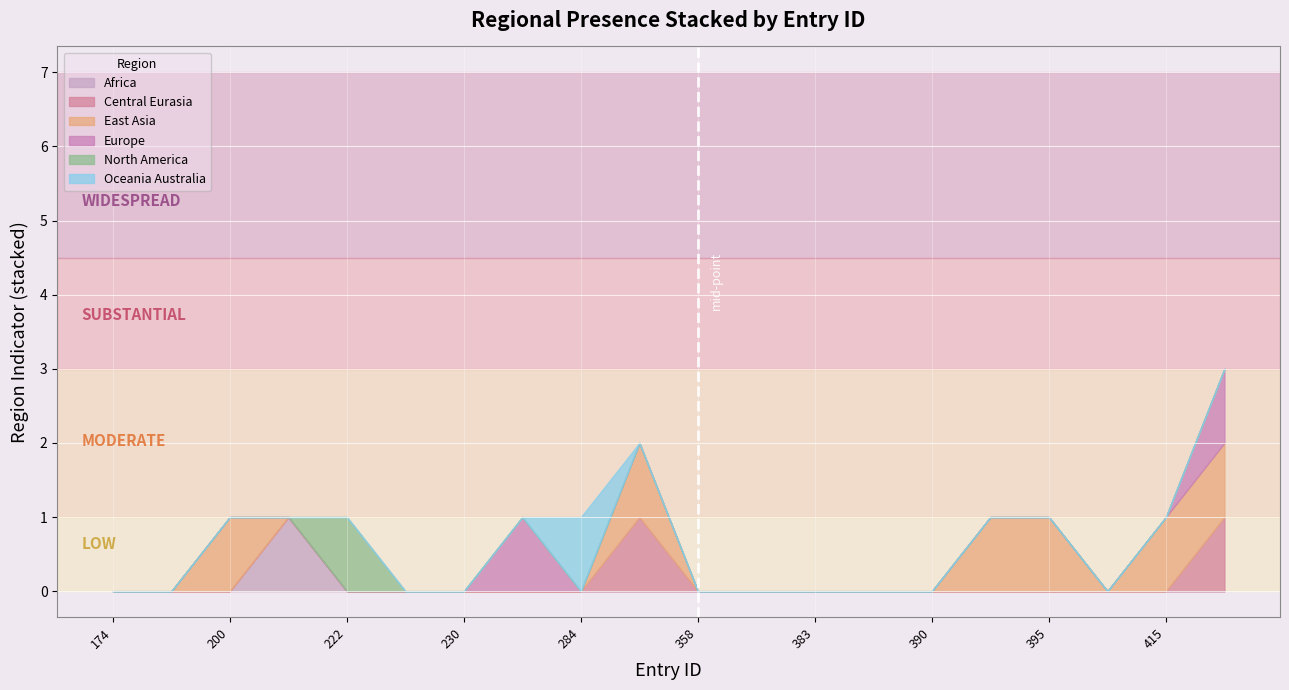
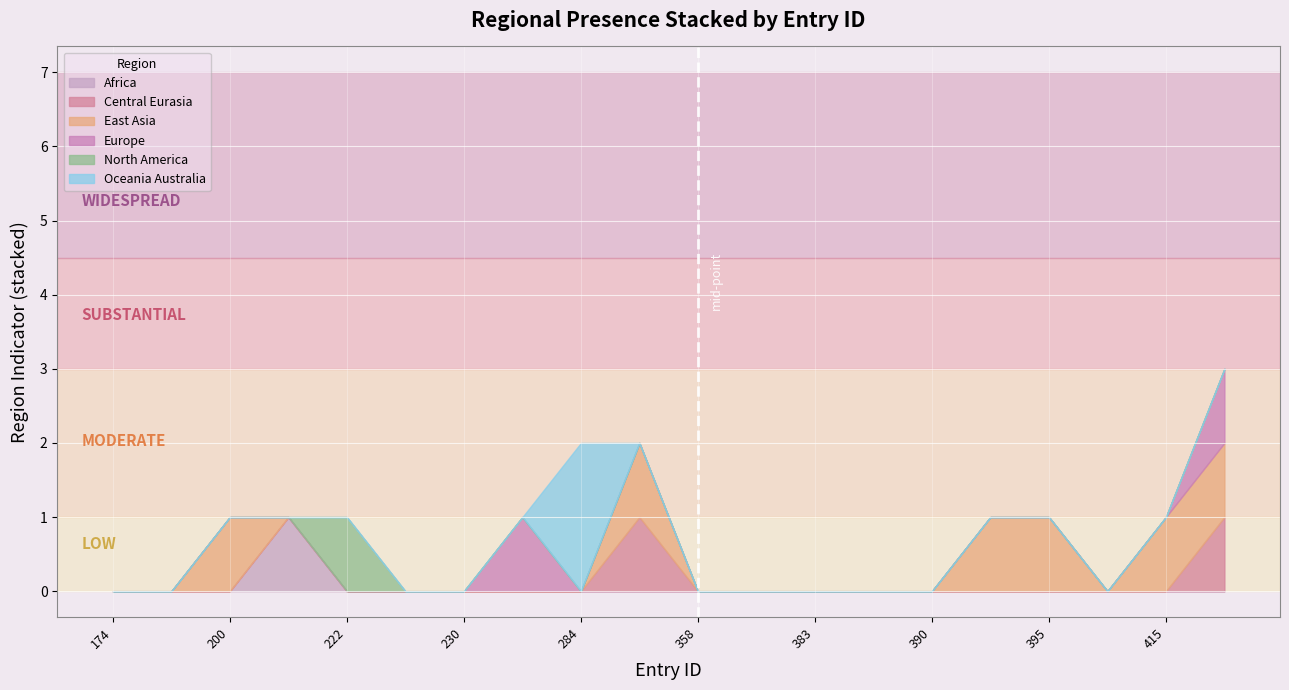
  {
    "Oceania Australia": {
-     "284": 1
+     "284": 2
    }
  }
